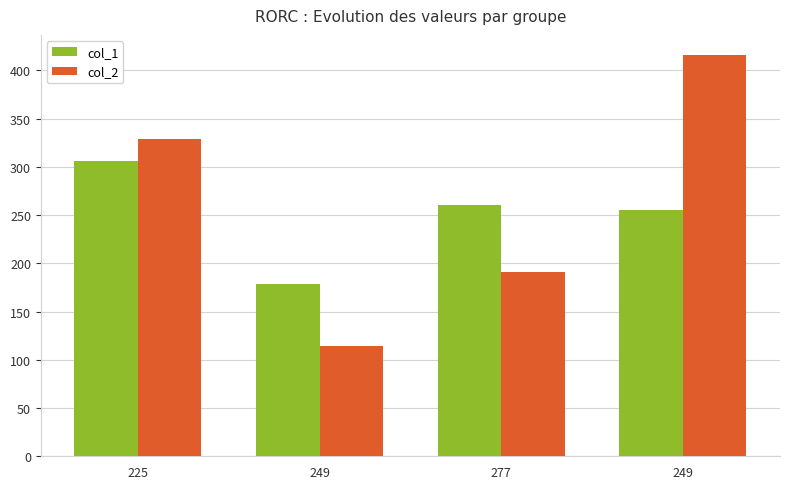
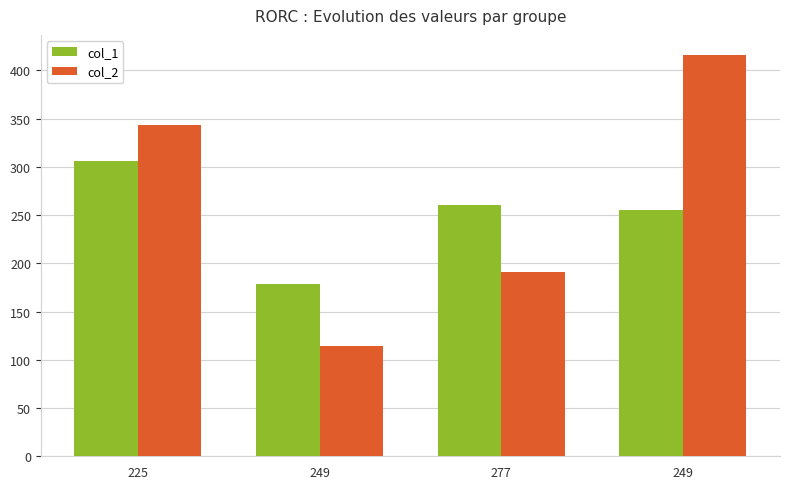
  {
    "col_1": {
      "225": 310,
      "277": 260
    },
    "col_2": {
-     "225": 330,
+     "225": 340,
      "277": 190
    }
  }
